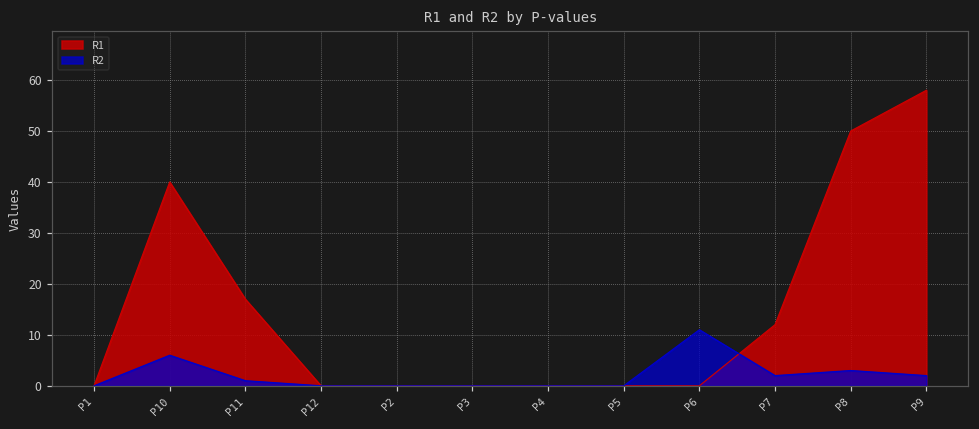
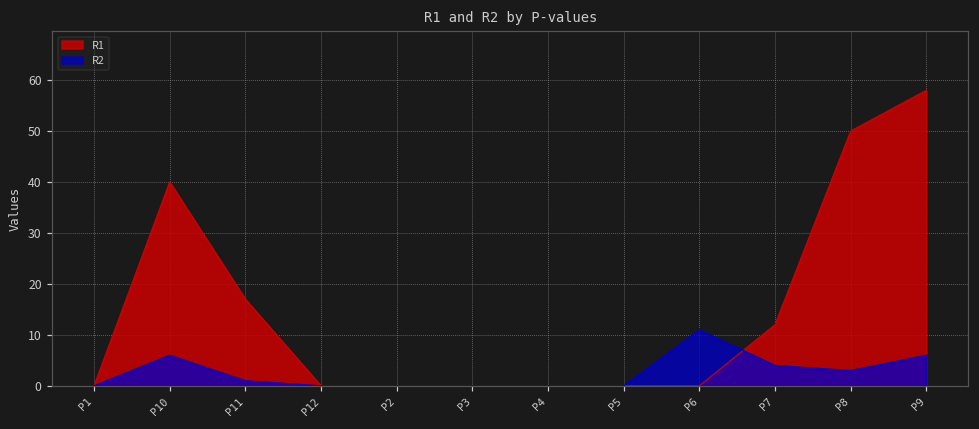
  {
    "R1": {
      "P10": 40,
      "P11": 17,
      "P6": 0,
      "P7": 12,
      "P8": 50,
      "P9": 58
    },
    "R2": {
      "P10": 6,
      "P11": 1,
      "P6": 11,
-     "P7": 2,
+     "P7": 4,
      "P8": 3,
-     "P9": 2
+     "P9": 6
    }
  }
